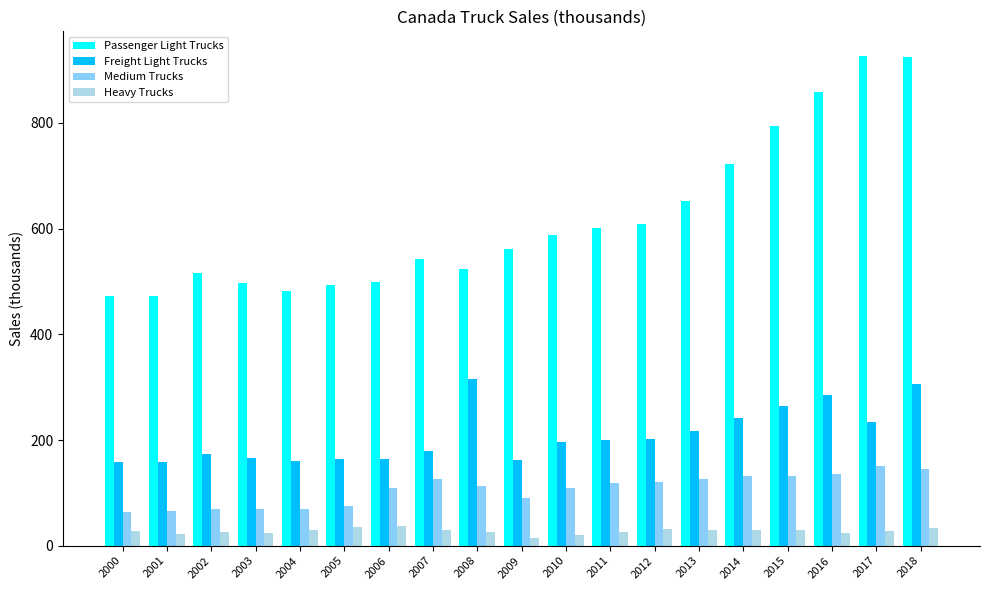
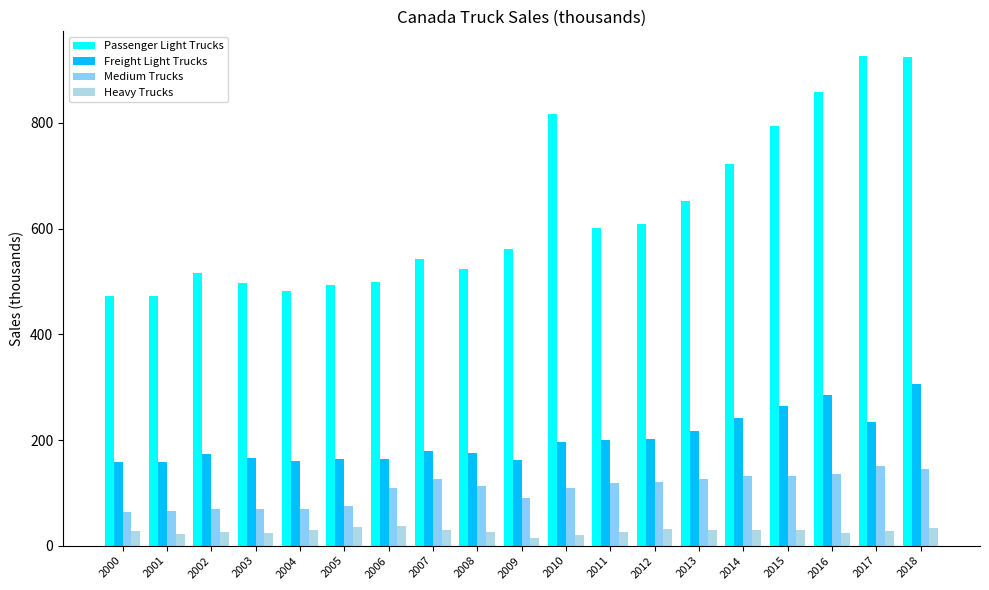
  {
    "Passenger Light Trucks": {
      "2000": 470,
      "2001": 470,
      "2002": 520,
      "2003": 500,
      "2004": 480,
      "2005": 490,
      "2006": 500,
      "2007": 540,
      "2008": 520,
      "2009": 560,
-     "2010": 590,
+     "2010": 820,
      "2011": 600,
      "2012": 610,
      "2013": 650,
      "2014": 720,
      "2015": 790,
      "2016": 860,
      "2017": 930,
      "2018": 920
    },
    "Freight Light Trucks": {
      "2000": 160,
      "2001": 160,
      "2002": 170,
      "2003": 170,
      "2004": 160,
      "2005": 160,
      "2006": 160,
      "2007": 180,
-     "2008": 320,
+     "2008": 170,
      "2009": 160,
      "2010": 200,
      "2011": 200,
      "2012": 200,
      "2013": 220,
      "2014": 240,
      "2015": 270,
      "2016": 290,
      "2017": 230,
      "2018": 310
    }
  }
